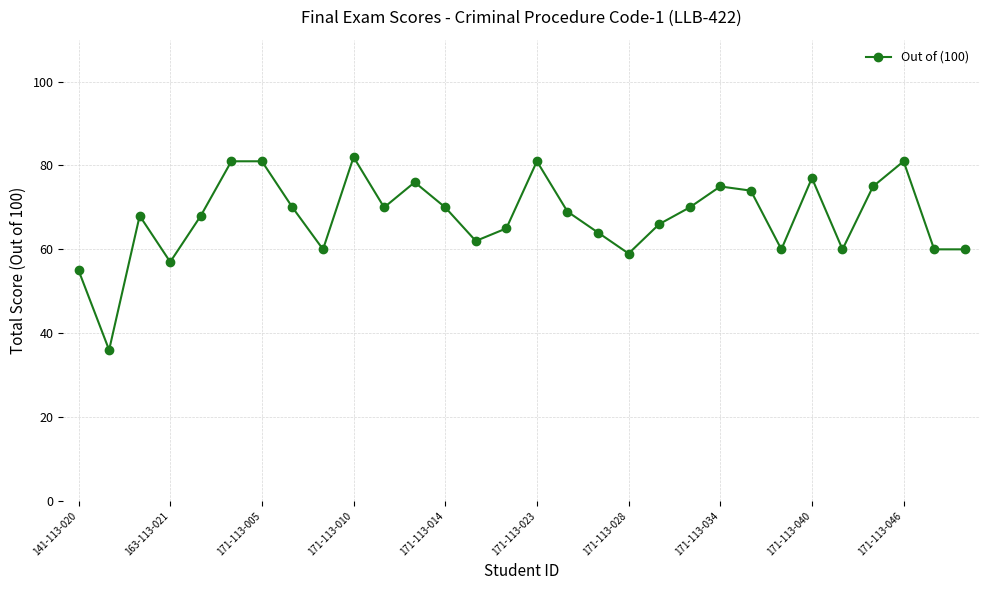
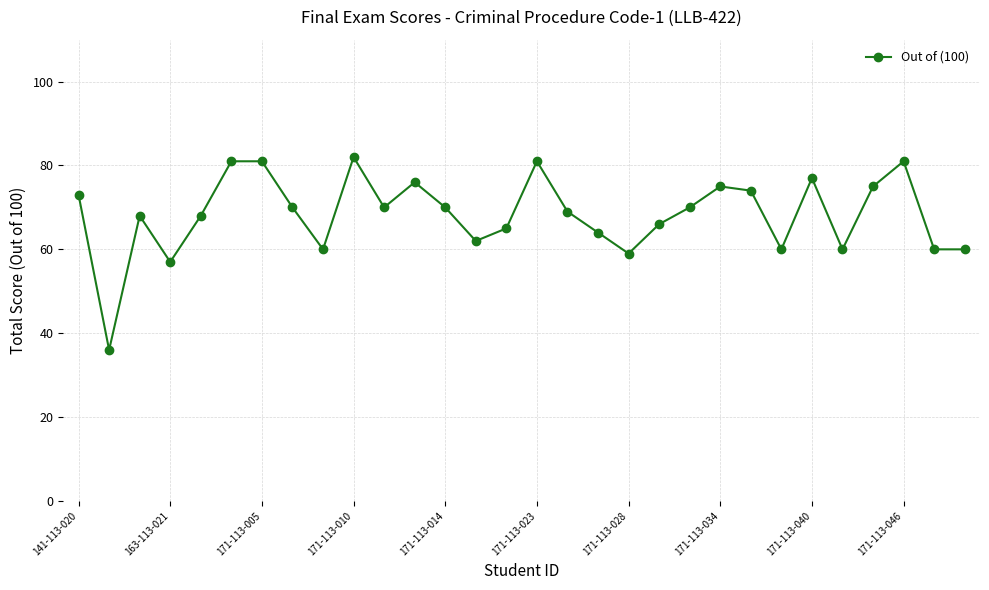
  {
-   "141-113-020": 55,
+   "141-113-020": 73,
    "163-113-021": 57,
    "171-113-005": 81,
    "171-113-010": 82,
    "171-113-014": 70,
    "171-113-023": 81,
    "171-113-028": 59,
    "171-113-034": 75,
    "171-113-040": 77,
    "171-113-046": 81
  }
